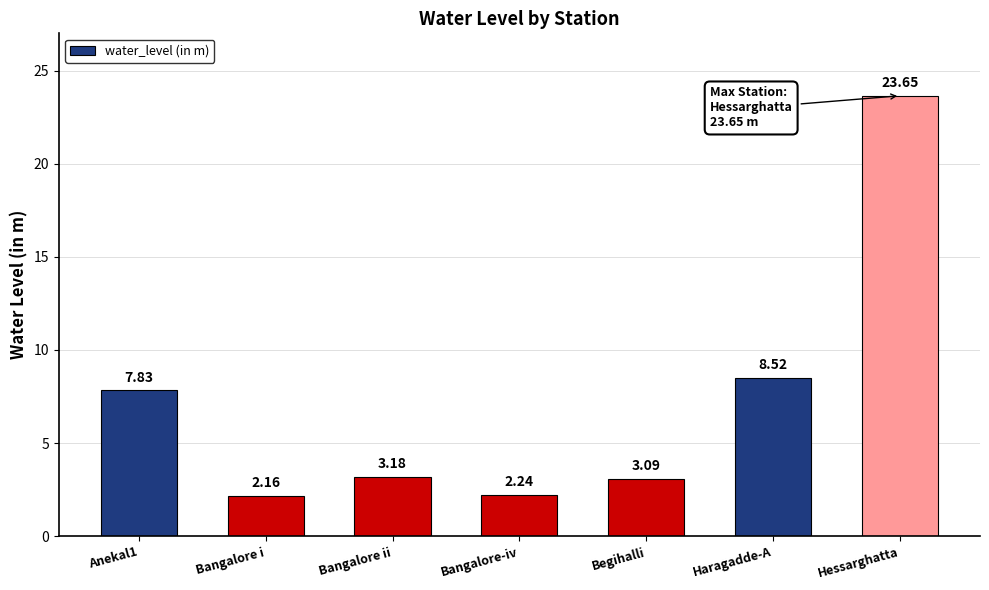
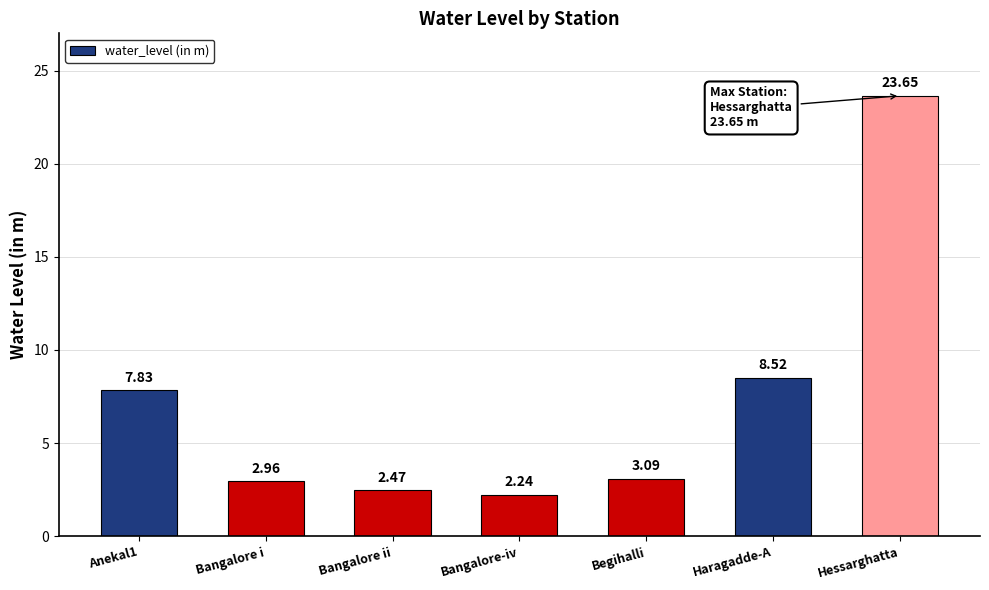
  {
    "Anekal1": 7.83,
-   "Bangalore i": 2.16,
-   "Bangalore ii": 3.18,
+   "Bangalore i": 2.96,
+   "Bangalore ii": 2.47,
    "Bangalore-iv": 2.24,
    "Begihalli": 3.09,
    "Haragadde-A": 8.52,
    "Hessarghatta": 23.65
  }
